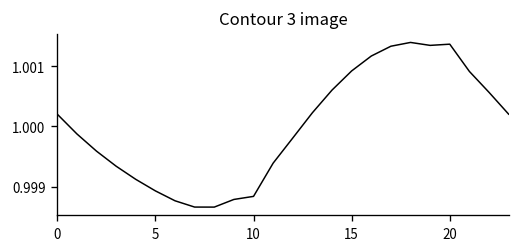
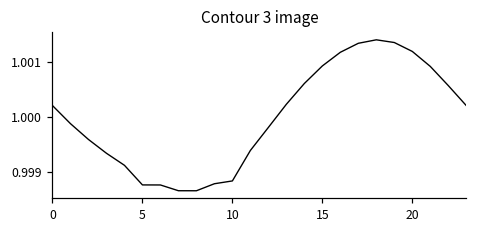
  {
    "0": 1.0002,
-   "5": 0.9989,
+   "5": 0.9988,
    "10": 0.9988,
    "15": 1.0009,
-   "20": 1.0014
+   "20": 1.0012
  }
